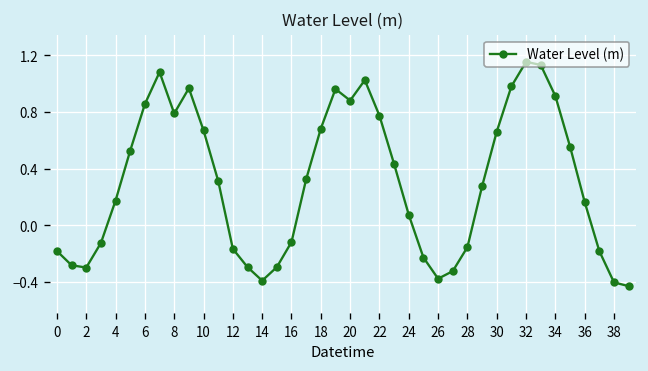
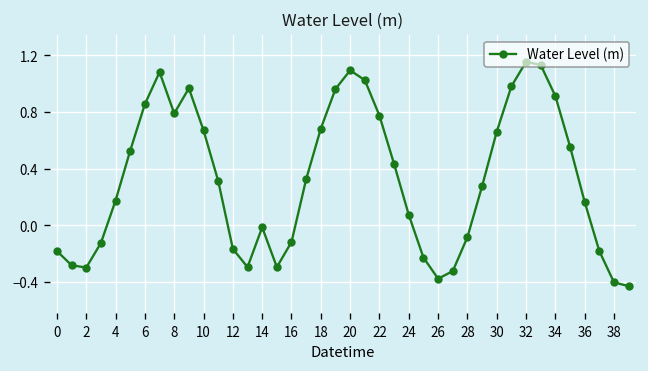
  {
    "0": -0.18,
    "2": -0.30,
    "4": 0.17,
    "6": 0.86,
    "8": 0.79,
    "10": 0.67,
    "12": -0.17,
-   "14": -0.39,
+   "14": -0.01,
    "16": -0.12,
    "18": 0.68,
-   "20": 0.88,
+   "20": 1.09,
    "22": 0.77,
    "24": 0.07,
    "26": -0.38,
-   "28": -0.15,
+   "28": -0.08,
    "30": 0.66,
    "34": 0.91,
    "36": 0.16,
    "38": -0.40
  }
